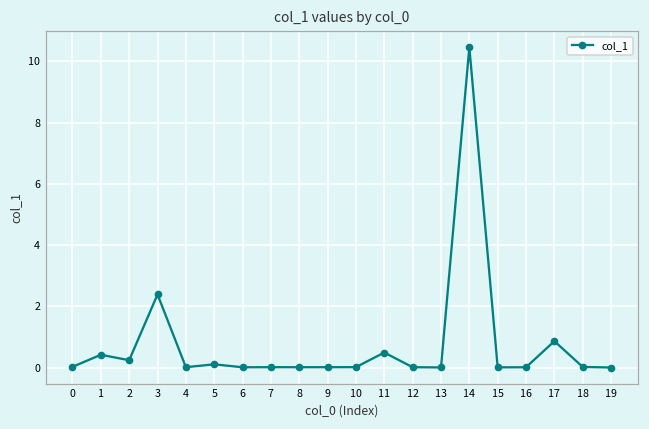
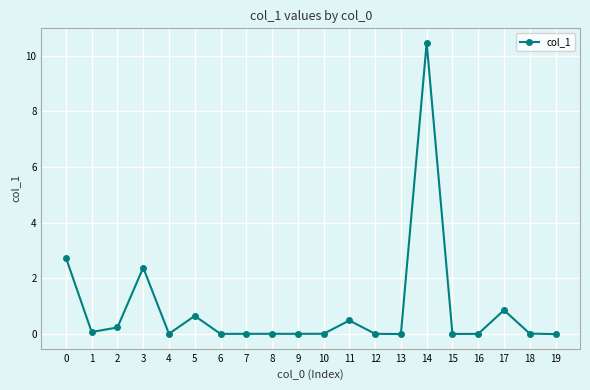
  {
-   "0": 0.0,
-   "1": 0.4,
+   "0": 2.7,
+   "1": 0.1,
    "2": 0.2,
    "3": 2.4,
    "4": 0.0,
-   "5": 0.1,
+   "5": 0.7,
    "6": 0.0,
    "7": 0.0,
    "8": 0.0,
    "9": 0.0,
    "10": 0.0,
    "11": 0.5,
    "12": 0.0,
    "13": 0.0,
    "14": 10.5,
    "15": 0.0,
    "16": 0.0,
    "17": 0.9,
    "18": 0.0,
    "19": 0.0
  }
